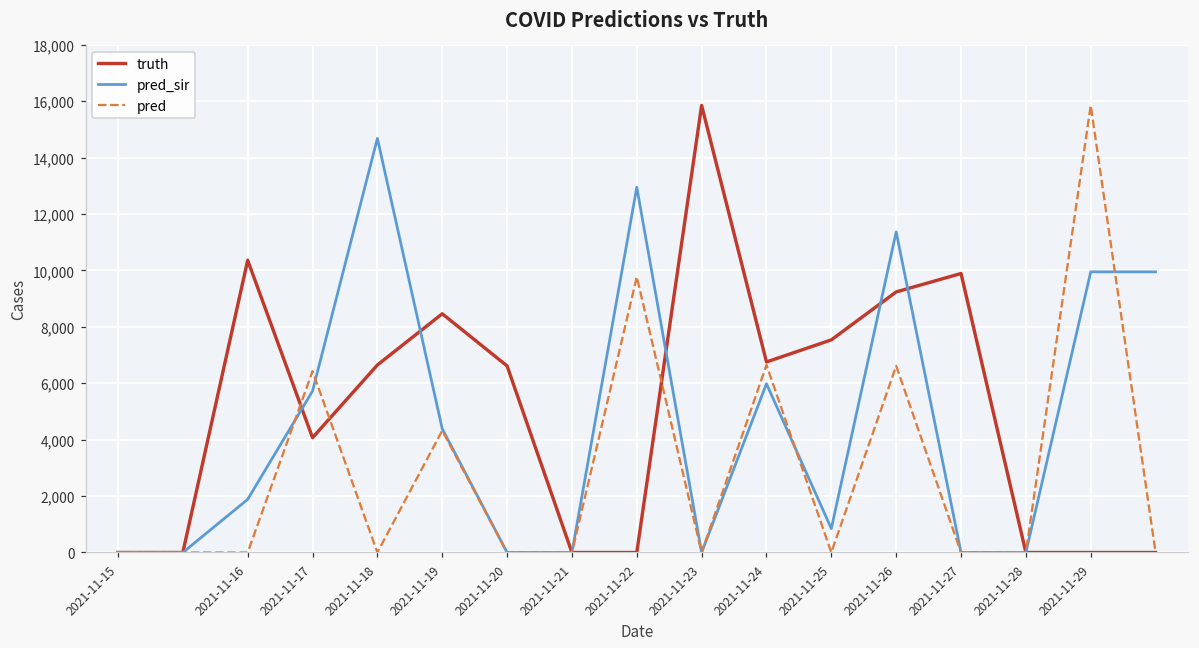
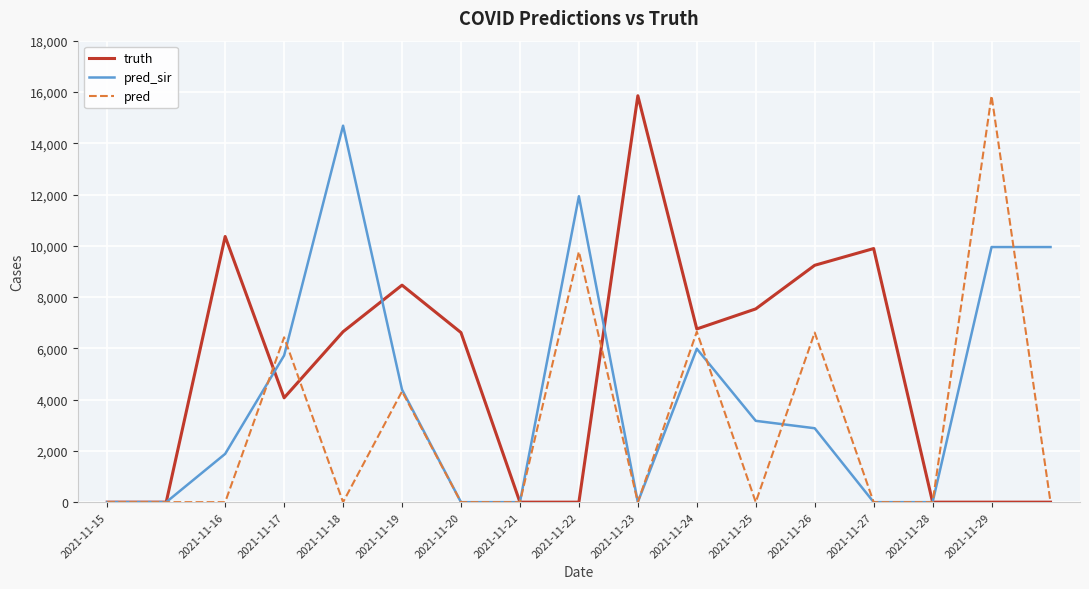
  {
    "truth": {
      "2021-11-16": "10,400",
      "2021-11-17": "4,100",
      "2021-11-18": "6,600",
      "2021-11-19": "8,500",
      "2021-11-20": "6,600",
      "2021-11-22": "0",
      "2021-11-23": "15,900",
      "2021-11-24": "6,800",
      "2021-11-25": "7,500",
      "2021-11-26": "9,200",
      "2021-11-27": "9,900"
    },
    "pred_sir": {
      "2021-11-16": "1,900",
      "2021-11-17": "5,700",
      "2021-11-18": "14,700",
-     "2021-11-22": "13,000",
+     "2021-11-22": "11,900",
      "2021-11-24": "6,000",
-     "2021-11-25": "800",
-     "2021-11-26": "11,400"
+     "2021-11-25": "3,200",
+     "2021-11-26": "2,900"
    },
    "pred": {
      "2021-11-16": "0",
      "2021-11-17": "6,400",
      "2021-11-18": "0",
      "2021-11-22": "9,800",
      "2021-11-24": "6,600",
      "2021-11-25": "0",
      "2021-11-26": "6,600"
    }
  }
